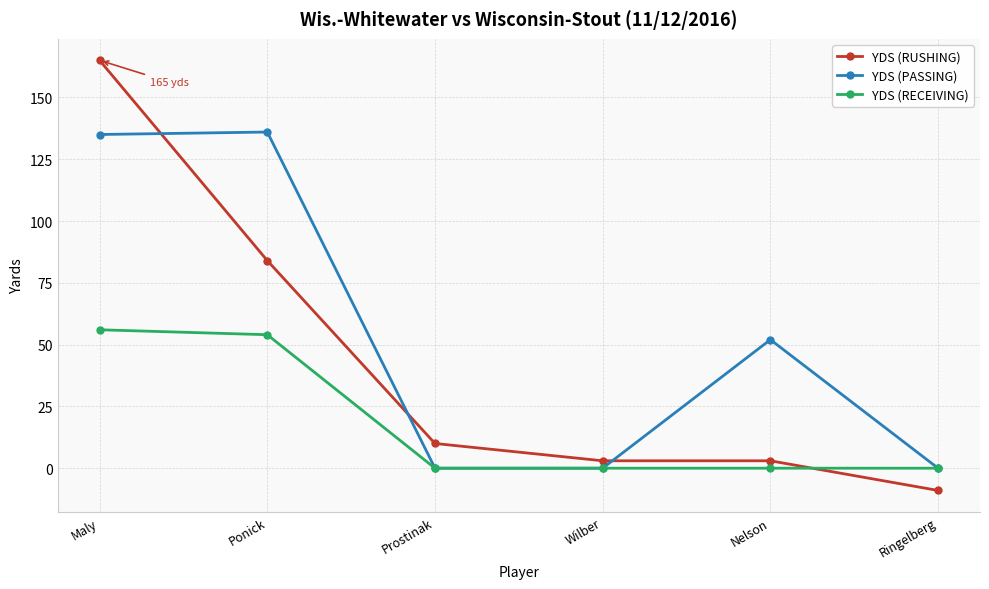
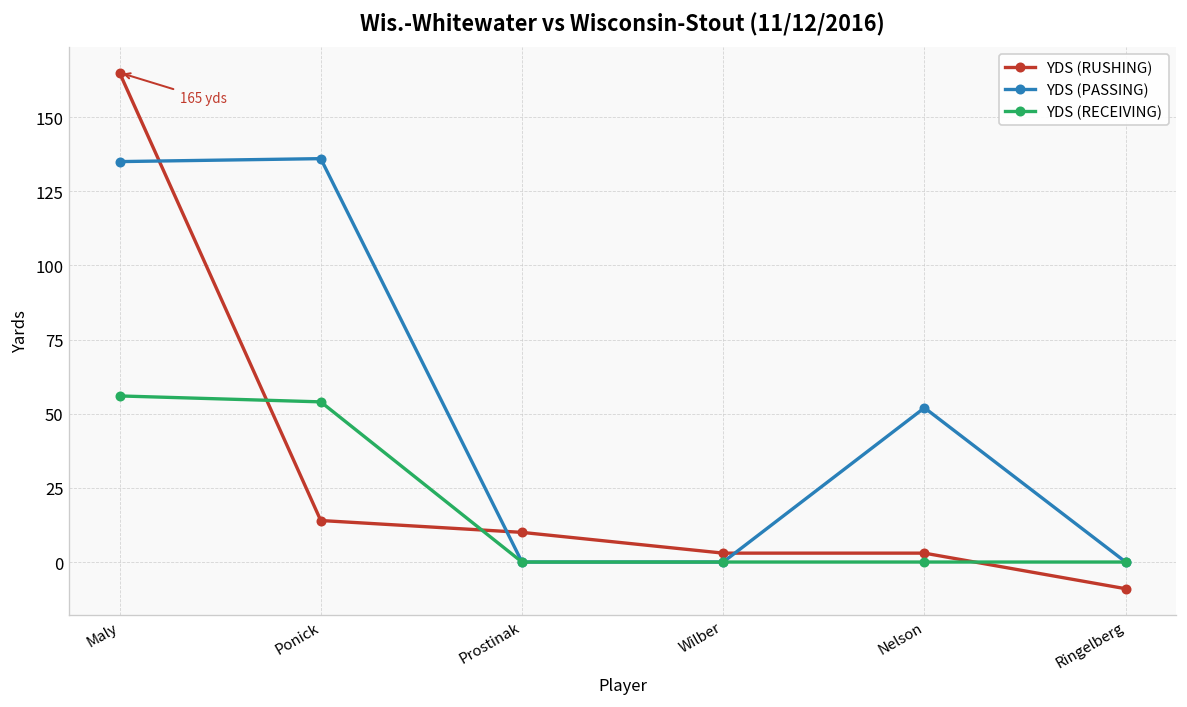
  {
    "YDS (RUSHING)": {
-     "Ponick": 84,
+     "Ponick": 14,
      "Prostinak": 10,
      "Wilber": 3,
      "Nelson": 3,
      "Ringelberg": -9
    },
    "YDS (PASSING)": {
      "Maly": 135,
      "Ponick": 136,
      "Nelson": 52
    },
    "YDS (RECEIVING)": {
      "Maly": 56,
      "Ponick": 54,
      "Nelson": 0
    }
  }
